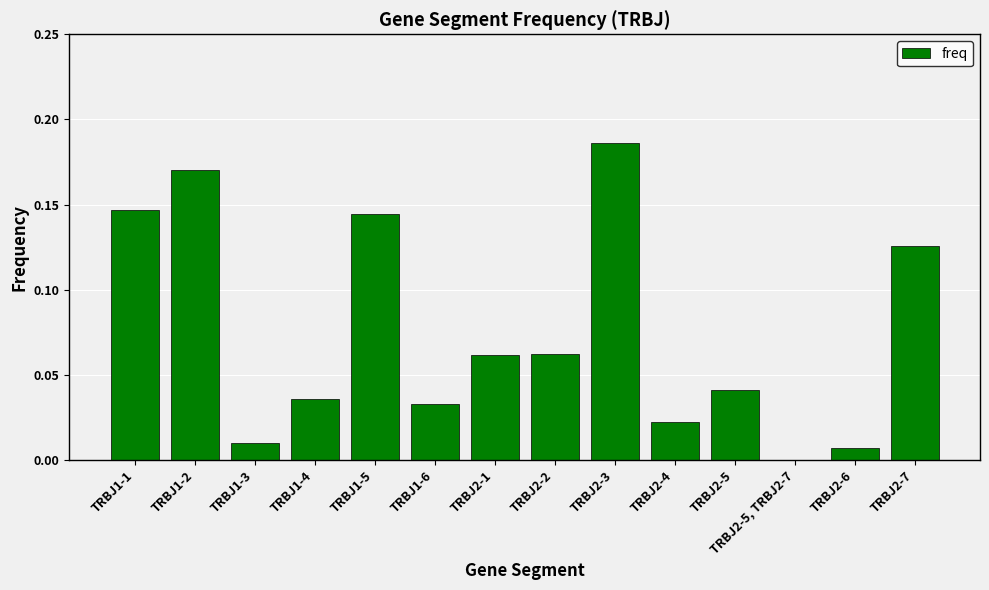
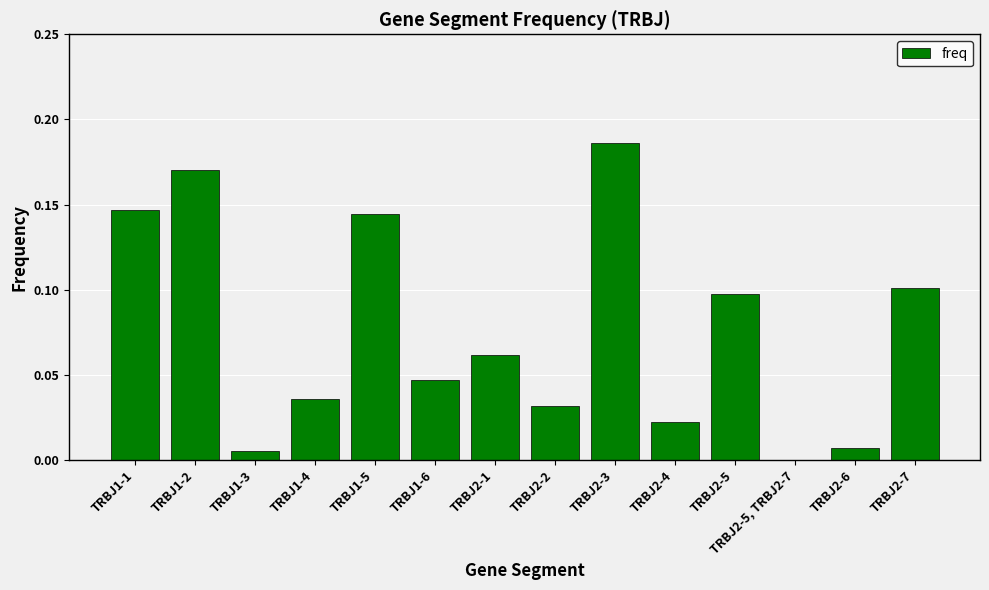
  {
    "TRBJ1-1": 0.147,
    "TRBJ1-2": 0.170,
-   "TRBJ1-3": 0.010,
+   "TRBJ1-3": 0.005,
    "TRBJ1-4": 0.036,
    "TRBJ1-5": 0.144,
-   "TRBJ1-6": 0.033,
+   "TRBJ1-6": 0.047,
    "TRBJ2-1": 0.062,
-   "TRBJ2-2": 0.062,
+   "TRBJ2-2": 0.032,
    "TRBJ2-3": 0.186,
    "TRBJ2-4": 0.022,
-   "TRBJ2-5": 0.041,
+   "TRBJ2-5": 0.097,
    "TRBJ2-6": 0.007,
-   "TRBJ2-7": 0.126
+   "TRBJ2-7": 0.101
  }
